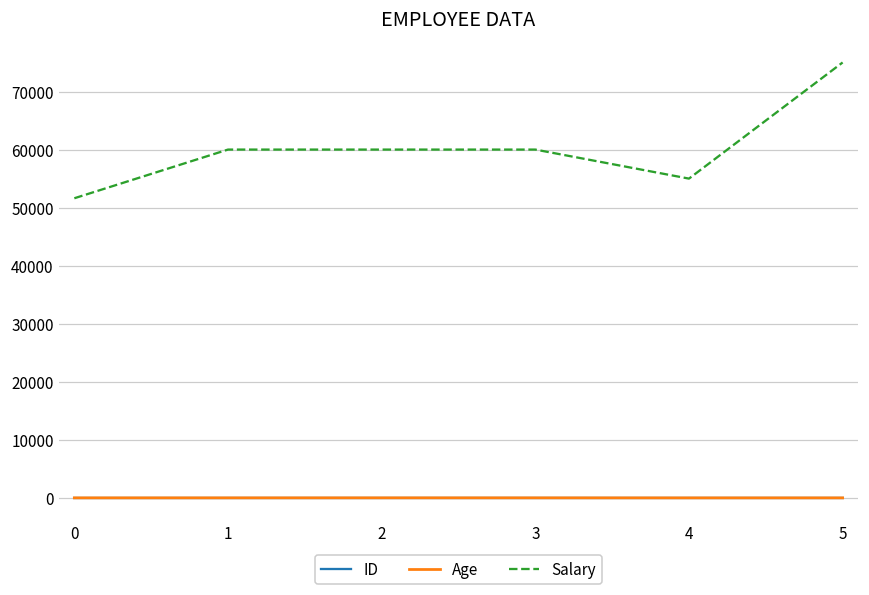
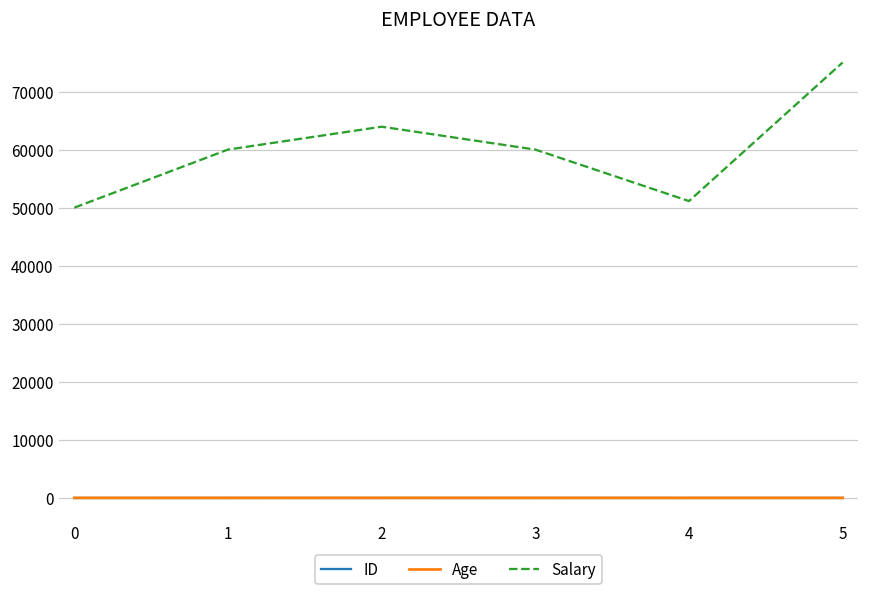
  {
    "Age": {
      "0": 0,
      "1": 0,
      "2": 0,
      "3": 0,
      "4": 0,
      "5": 0
    },
    "Salary": {
-     "0": 52000,
+     "0": 50000,
      "1": 60000,
-     "2": 60000,
+     "2": 64000,
      "3": 60000,
-     "4": 55000,
+     "4": 51000,
      "5": 75000
    }
  }
